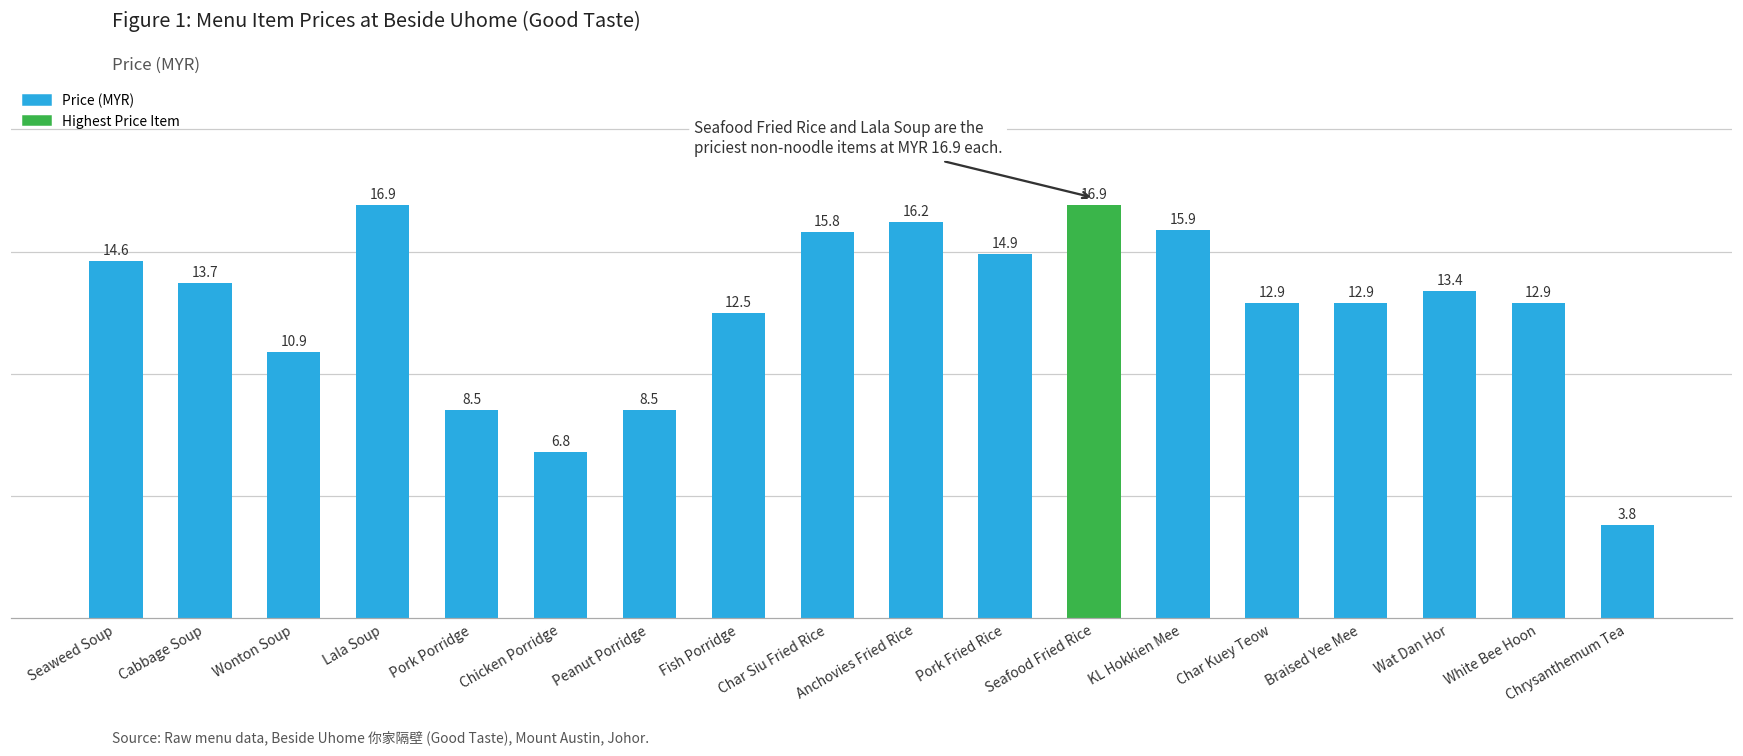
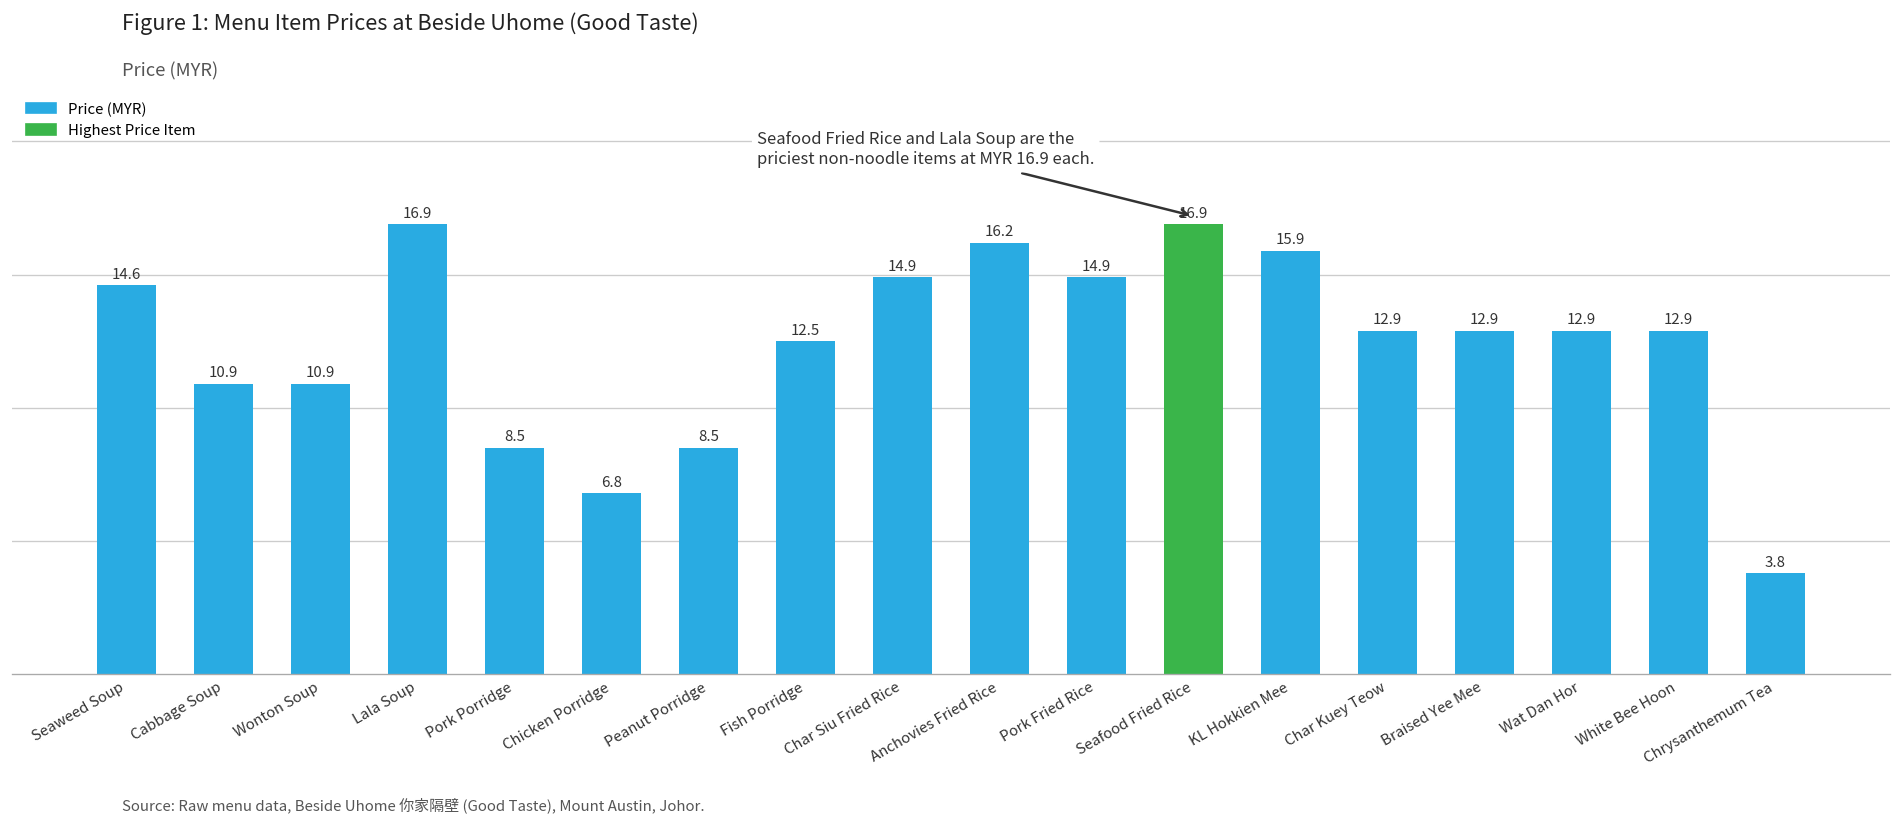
  {
    "Seaweed Soup": 14.6,
-   "Cabbage Soup": 13.7,
+   "Cabbage Soup": 10.9,
    "Wonton Soup": 10.9,
    "Lala Soup": 16.9,
    "Pork Porridge": 8.5,
    "Chicken Porridge": 6.8,
    "Peanut Porridge": 8.5,
    "Fish Porridge": 12.5,
-   "Char Siu Fried Rice": 15.8,
+   "Char Siu Fried Rice": 14.9,
    "Anchovies Fried Rice": 16.2,
    "Pork Fried Rice": 14.9,
    "KL Hokkien Mee": 15.9,
    "Char Kuey Teow": 12.9,
    "Braised Yee Mee": 12.9,
-   "Wat Dan Hor": 13.4,
+   "Wat Dan Hor": 12.9,
    "White Bee Hoon": 12.9,
    "Chrysanthemum Tea": 3.8
  }
